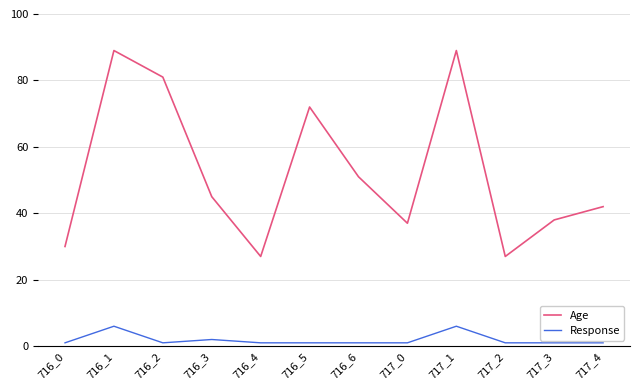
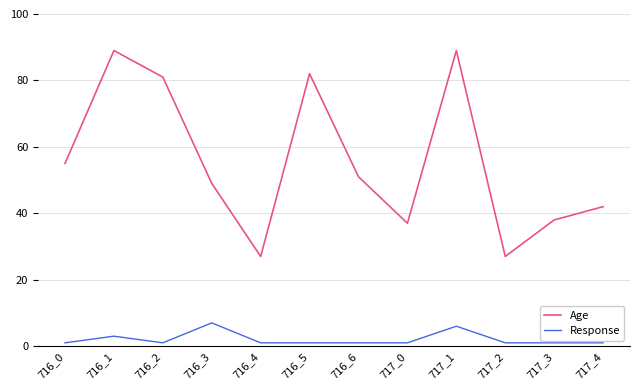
  {
    "Age": {
-     "716_0": 30,
+     "716_0": 55,
      "716_1": 89,
      "716_2": 81,
-     "716_3": 45,
+     "716_3": 49,
      "716_4": 27,
-     "716_5": 72,
+     "716_5": 82,
      "716_6": 51,
      "717_0": 37,
      "717_1": 89,
      "717_2": 27,
      "717_3": 38,
      "717_4": 42
    },
    "Response": {
      "716_0": 1,
-     "716_1": 6,
+     "716_1": 3,
      "716_2": 1,
-     "716_3": 2,
+     "716_3": 7,
      "716_4": 1,
      "716_5": 1,
      "716_6": 1,
      "717_0": 1,
      "717_1": 6,
      "717_2": 1,
      "717_3": 1,
      "717_4": 1
    }
  }
